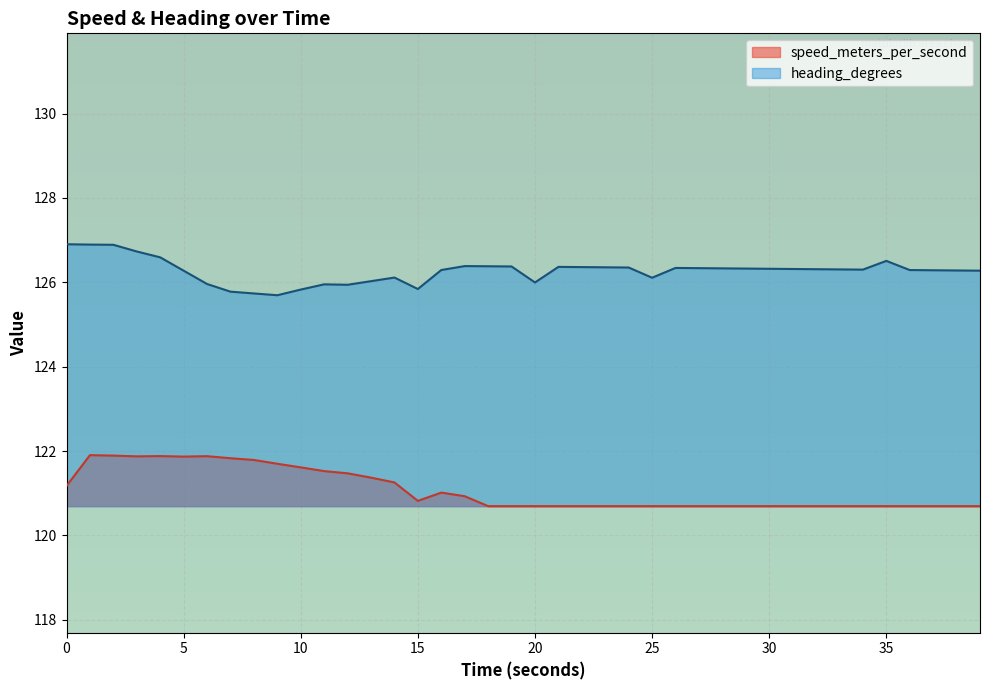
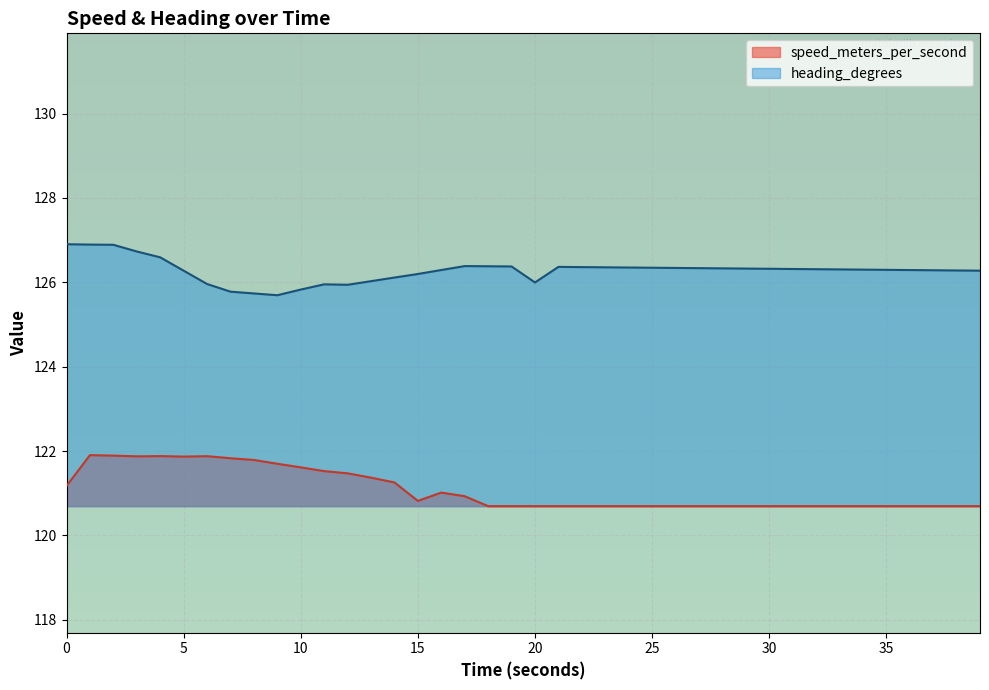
  {
    "speed_meters_per_second": {
      "0": 121.2,
      "5": 121.9,
      "10": 121.6,
      "15": 120.8,
      "20": 120.7,
      "25": 120.7,
      "30": 120.7,
      "35": 120.7
    },
    "heading_degrees": {
      "0": 126.9,
      "5": 126.3,
      "10": 125.8,
-     "15": 125.8,
+     "15": 126.2,
      "20": 126.0,
-     "25": 126.1,
+     "25": 126.3,
      "30": 126.3,
-     "35": 126.5
+     "35": 126.3
    }
  }
